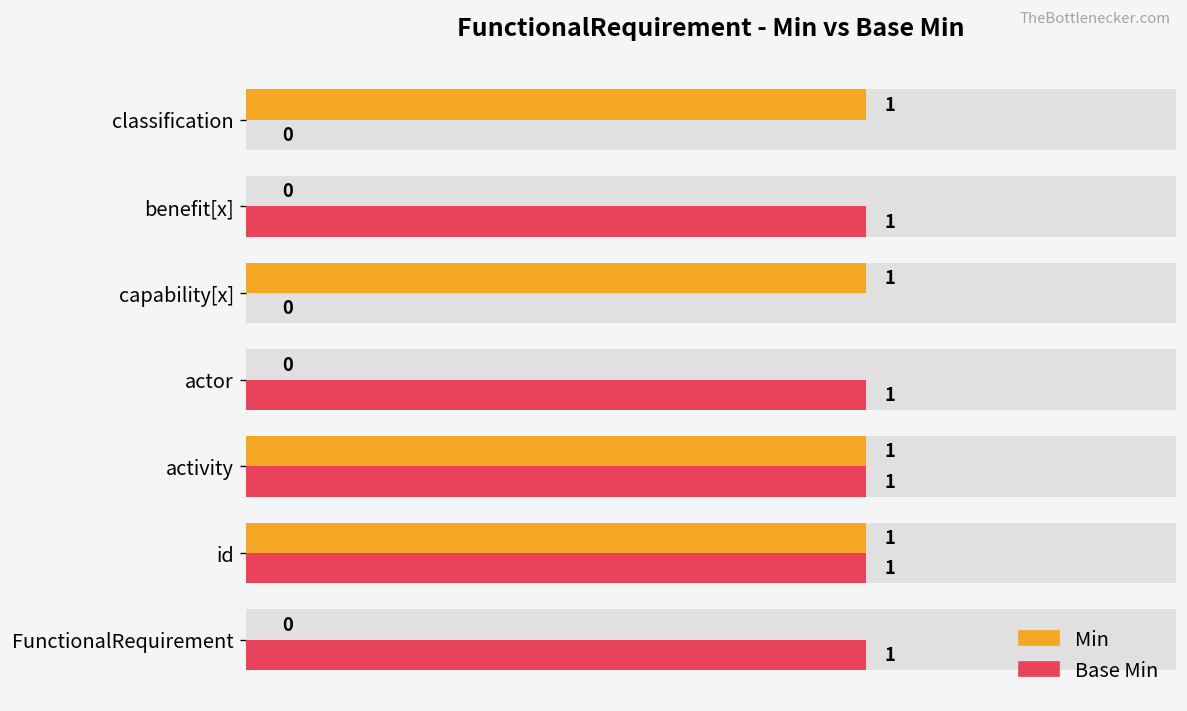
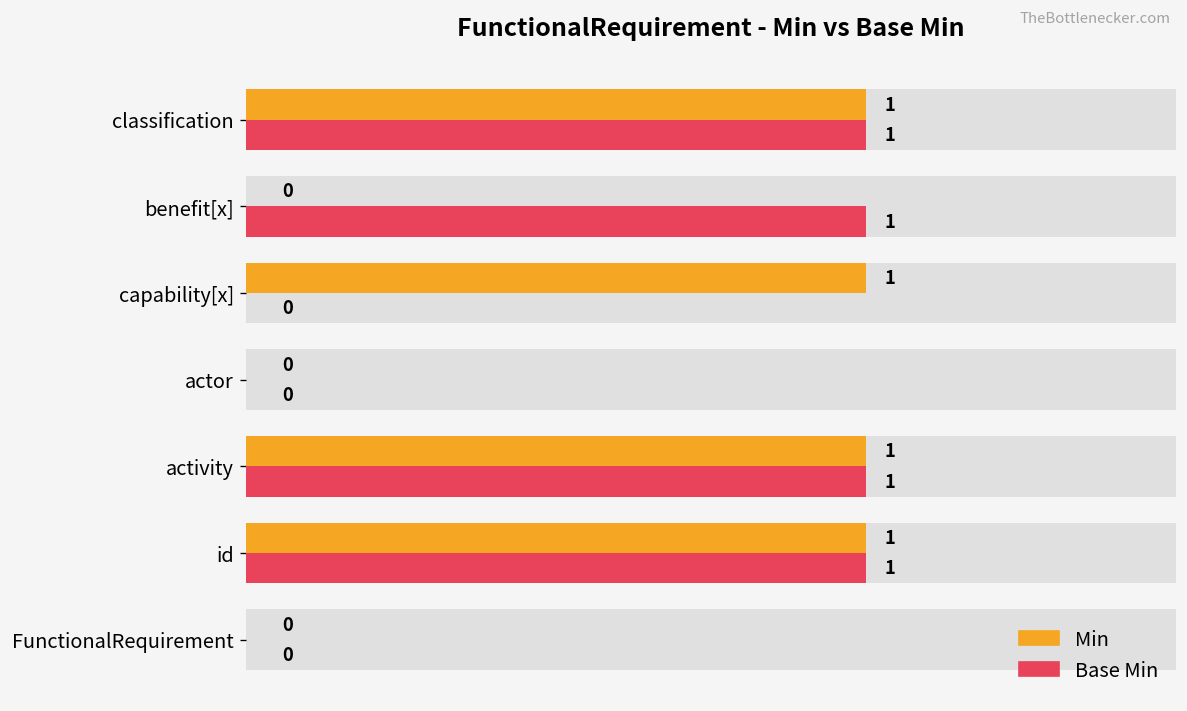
  {
    "Base Min": {
-     "classification": 0,
-     "actor": 1,
-     "FunctionalRequirement": 1
+     "classification": 1,
+     "actor": 0,
+     "FunctionalRequirement": 0
    }
  }
